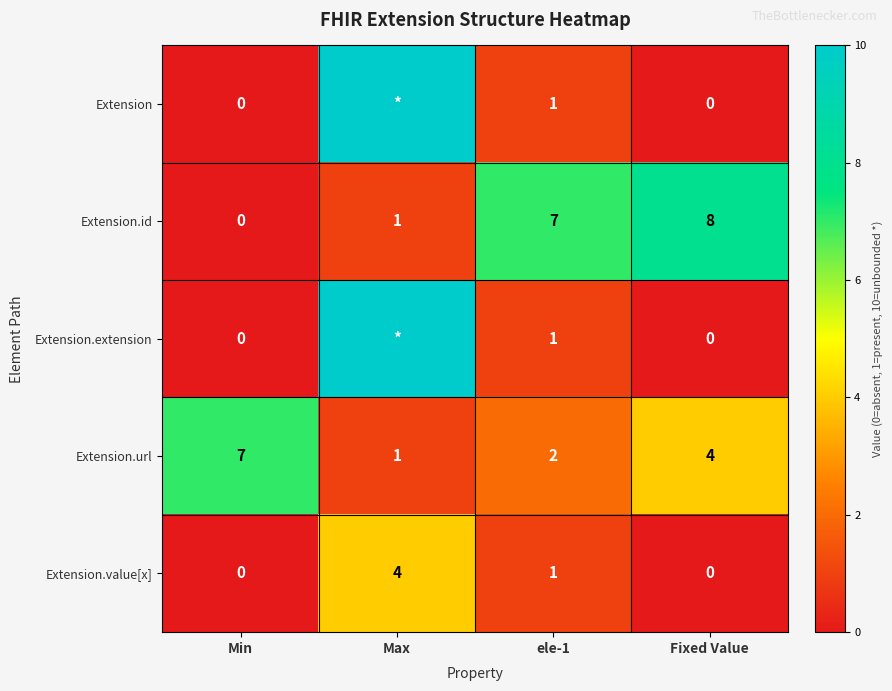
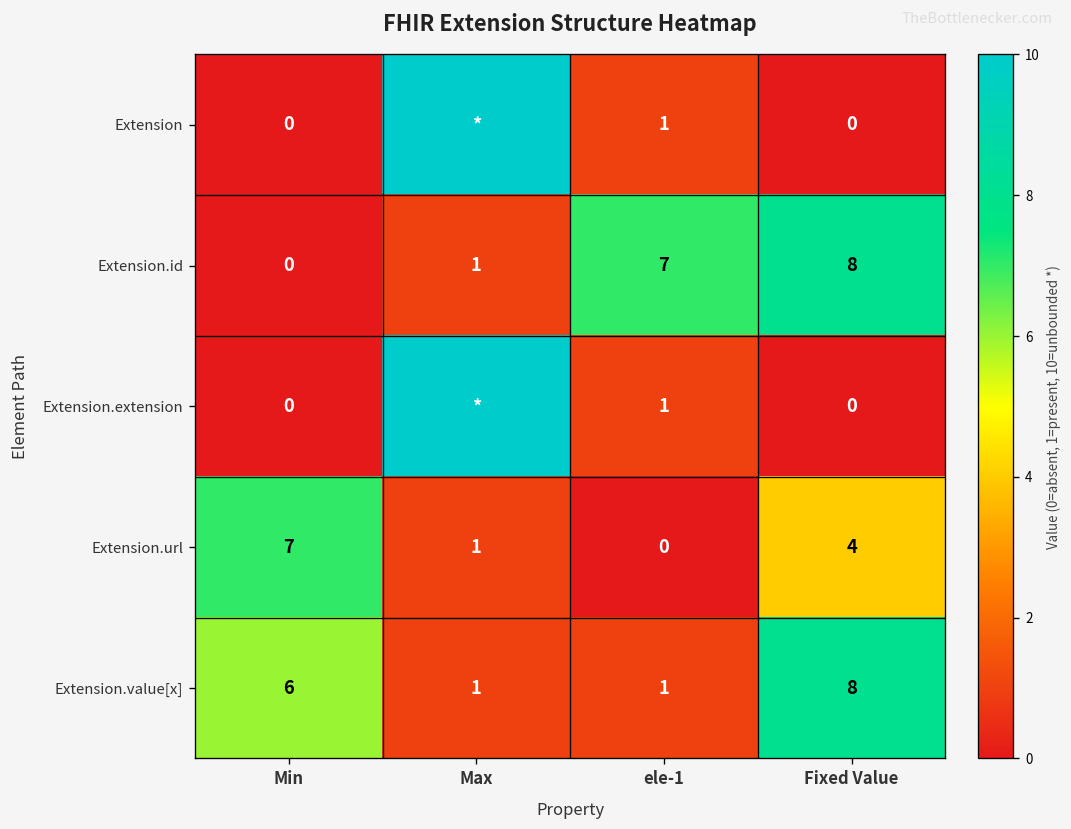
  {
    "Extension": {
      "Min": 0,
      "ele-1": 1,
      "Fixed Value": 0
    },
    "Extension.id": {
      "Min": 0,
      "Max": 1,
      "ele-1": 7,
      "Fixed Value": 8
    },
    "Extension.extension": {
      "Min": 0,
      "ele-1": 1,
      "Fixed Value": 0
    },
    "Extension.url": {
      "Min": 7,
      "Max": 1,
-     "ele-1": 2,
+     "ele-1": 0,
      "Fixed Value": 4
    },
    "Extension.value[x]": {
-     "Min": 0,
-     "Max": 4,
+     "Min": 6,
+     "Max": 1,
      "ele-1": 1,
-     "Fixed Value": 0
+     "Fixed Value": 8
    }
  }
